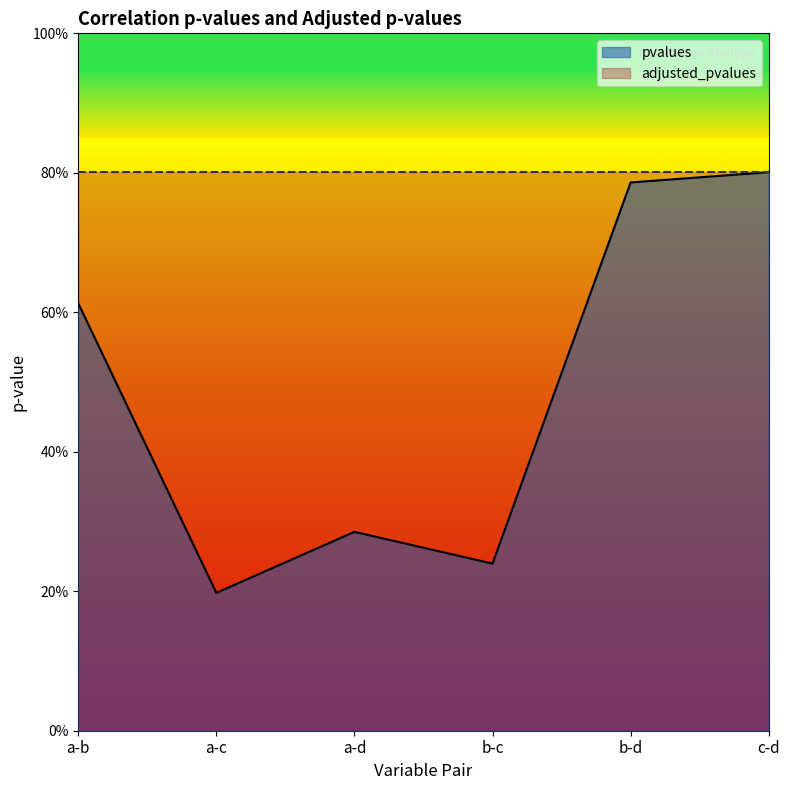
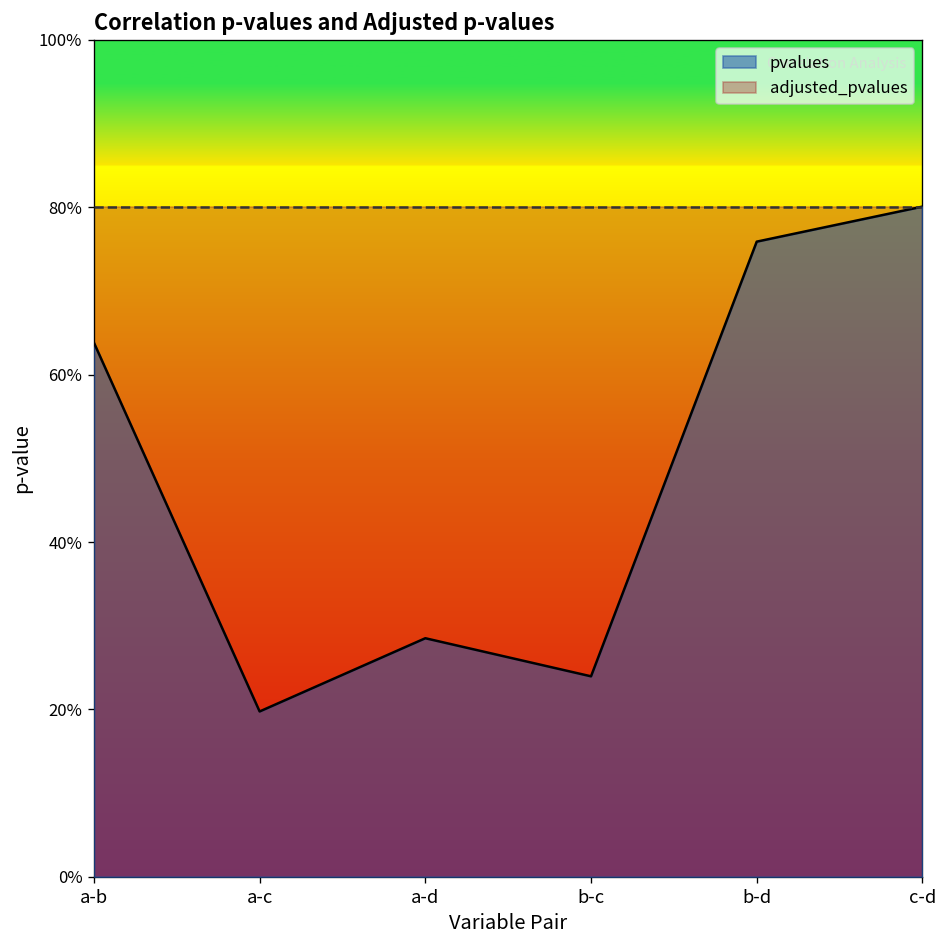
  {
    "pvalues": {
-     "a-b": "61%",
+     "a-b": "64%",
      "a-c": "20%",
      "a-d": "29%",
      "b-c": "24%",
-     "b-d": "79%"
+     "b-d": "76%"
    },
    "adjusted_pvalues": {
      "a-b": "80%",
      "a-c": "80%",
      "a-d": "80%",
      "b-c": "80%",
      "b-d": "80%"
    }
  }
